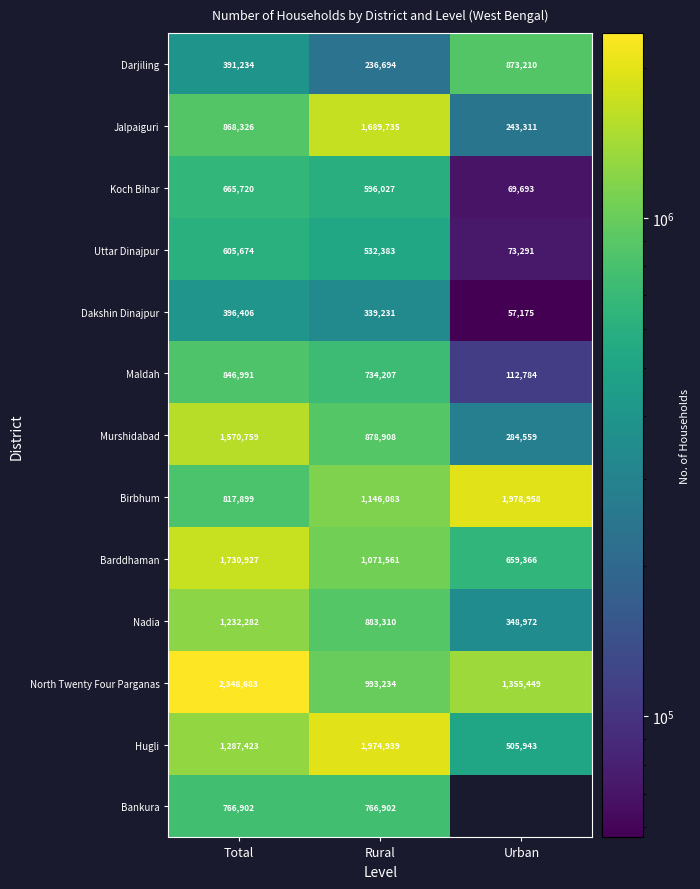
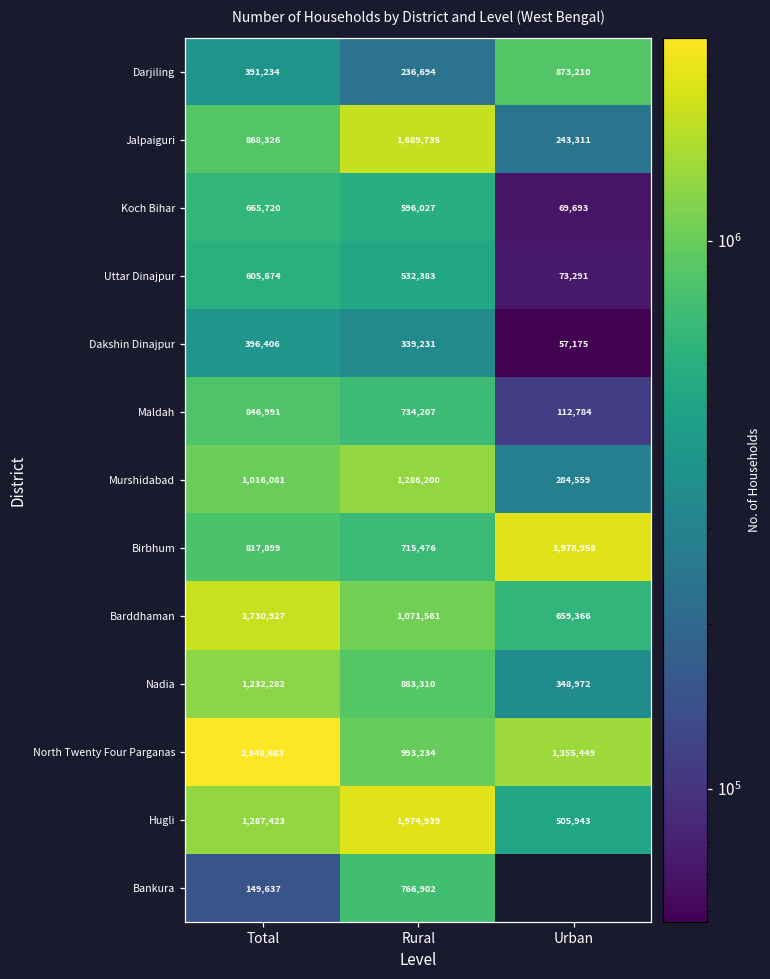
  {
    "Darjiling": {
      "Total": "391,234",
      "Rural": "236,694",
      "Urban": "873,210"
    },
    "Jalpaiguri": {
      "Total": "868,326",
      "Rural": "1,689,735",
      "Urban": "243,311"
    },
    "Koch Bihar": {
      "Total": "665,720",
      "Rural": "596,027",
      "Urban": "69,693"
    },
    "Uttar Dinajpur": {
      "Total": "605,674",
      "Rural": "532,383",
      "Urban": "73,291"
    },
    "Dakshin Dinajpur": {
      "Total": "396,406",
      "Rural": "339,231",
      "Urban": "57,175"
    },
    "Maldah": {
      "Total": "846,991",
      "Rural": "734,207",
      "Urban": "112,784"
    },
    "Murshidabad": {
-     "Total": "1,570,759",
-     "Rural": "878,908",
+     "Total": "1,016,081",
+     "Rural": "1,286,200",
      "Urban": "284,559"
    },
    "Birbhum": {
      "Total": "817,899",
-     "Rural": "1,146,083",
+     "Rural": "715,476",
      "Urban": "1,978,958"
    },
    "Barddhaman": {
      "Total": "1,730,927",
      "Rural": "1,071,561",
      "Urban": "659,366"
    },
    "Nadia": {
      "Total": "1,232,282",
      "Rural": "883,310",
      "Urban": "348,972"
    },
    "North Twenty Four Parganas": {
      "Total": "2,348,683",
      "Rural": "993,234",
      "Urban": "1,355,449"
    },
    "Hugli": {
      "Total": "1,287,423",
      "Rural": "1,974,939",
      "Urban": "505,943"
    },
    "Bankura": {
-     "Total": "766,902",
+     "Total": "149,637",
      "Rural": "766,902"
    }
  }
